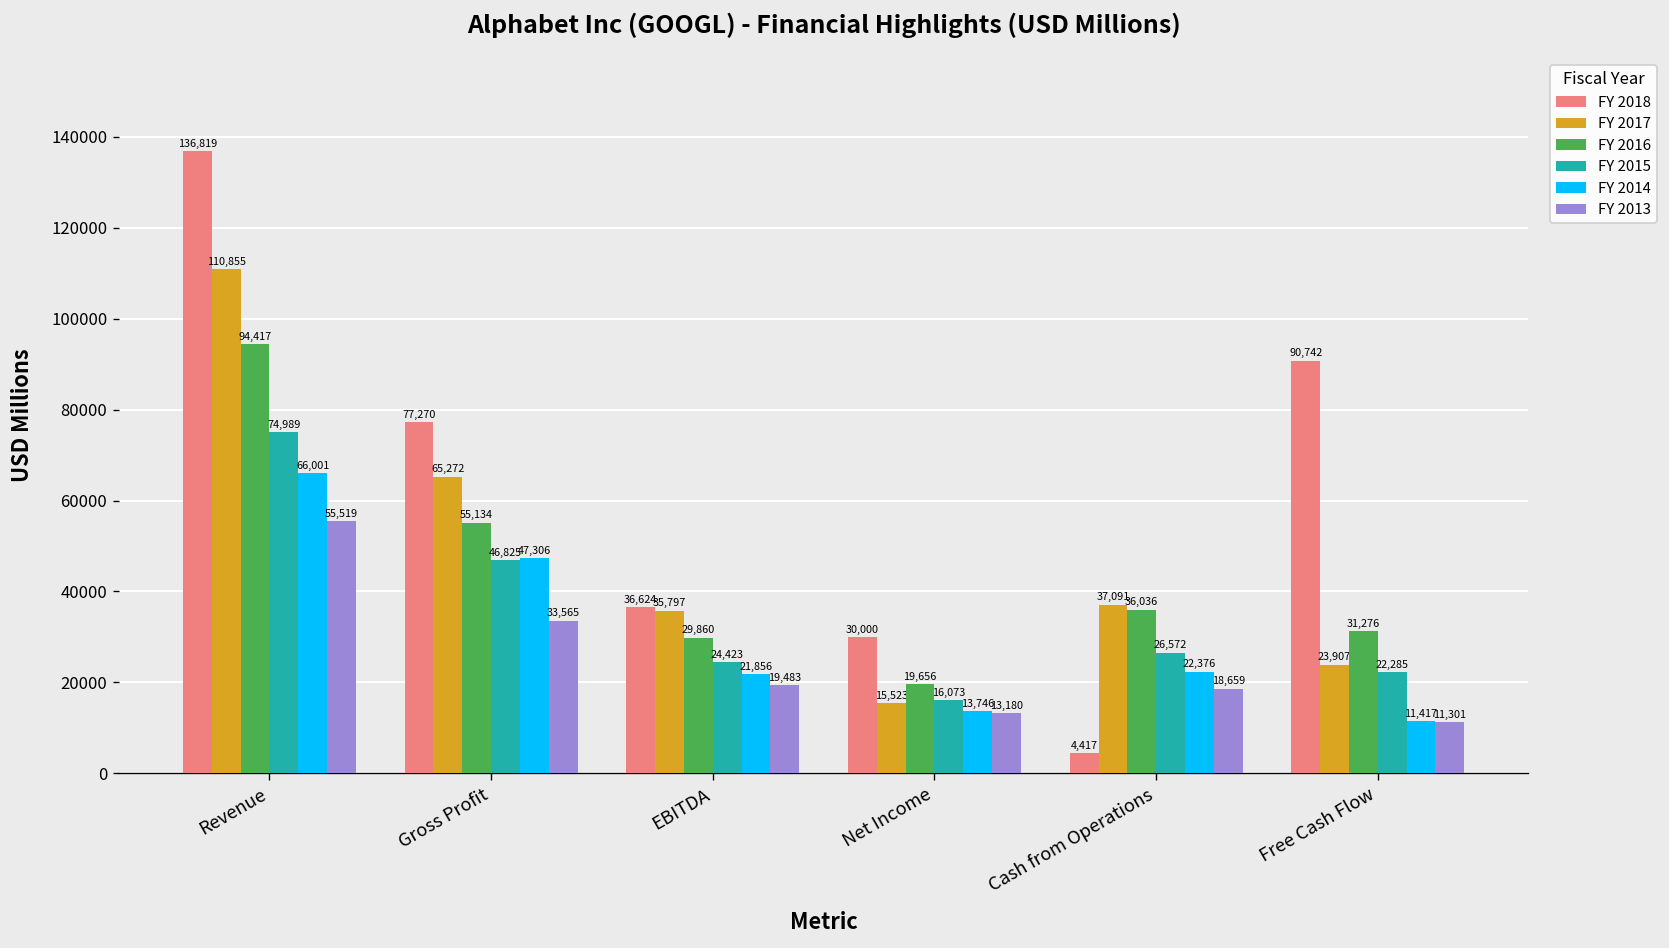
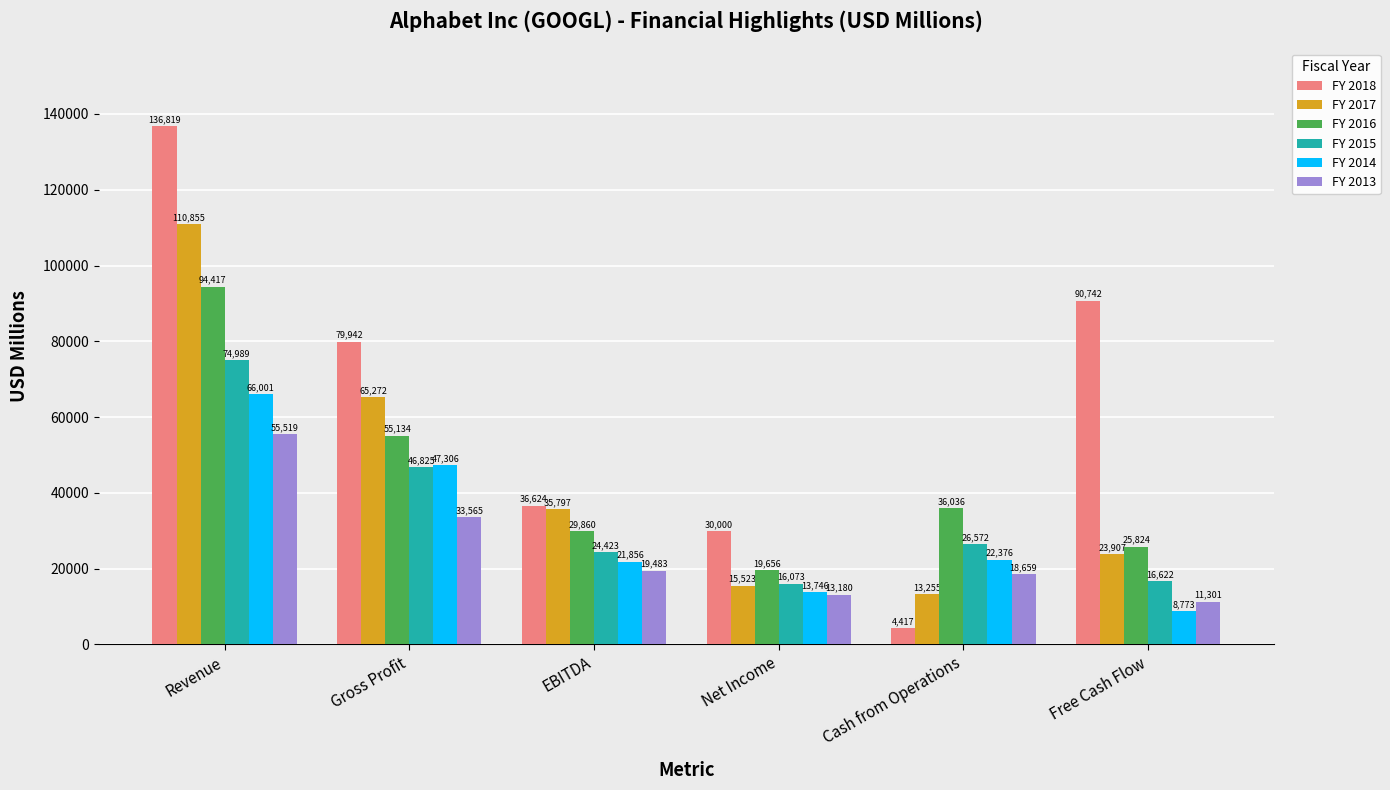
  {
    "FY 2018": {
      "Revenue": "136,819",
-     "Gross Profit": "77,270",
+     "Gross Profit": "79,942",
      "EBITDA": "36,624",
      "Net Income": "30,000",
      "Cash from Operations": "4,417",
      "Free Cash Flow": "90,742"
    },
    "FY 2017": {
      "Revenue": "110,855",
      "Gross Profit": "65,272",
      "EBITDA": "35,797",
      "Net Income": "15,523",
-     "Cash from Operations": "37,091",
+     "Cash from Operations": "13,255",
      "Free Cash Flow": "23,907"
    },
    "FY 2016": {
      "Revenue": "94,417",
      "Gross Profit": "55,134",
      "EBITDA": "29,860",
      "Cash from Operations": "36,036",
-     "Free Cash Flow": "31,276"
+     "Free Cash Flow": "25,824"
    },
    "FY 2015": {
      "Revenue": "74,989",
      "Gross Profit": "46,825",
      "EBITDA": "24,423",
      "Cash from Operations": "26,572",
-     "Free Cash Flow": "22,285"
+     "Free Cash Flow": "16,622"
    },
    "FY 2014": {
      "Revenue": "66,001",
      "Gross Profit": "47,306",
      "EBITDA": "21,856",
      "Net Income": "13,746",
      "Cash from Operations": "22,376",
-     "Free Cash Flow": "11,417"
+     "Free Cash Flow": "8,773"
    },
    "FY 2013": {
      "Revenue": "55,519",
      "Gross Profit": "33,565",
      "EBITDA": "19,483",
      "Cash from Operations": "18,659",
      "Free Cash Flow": "11,301"
    }
  }
